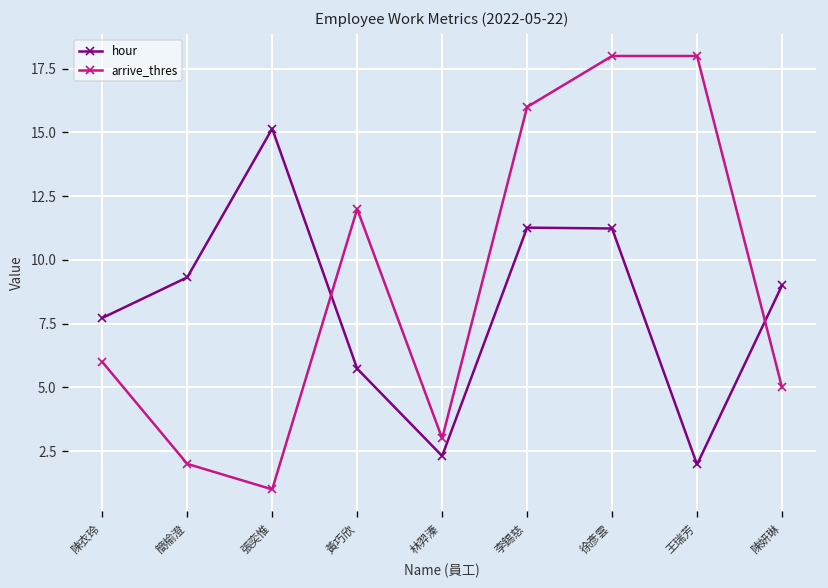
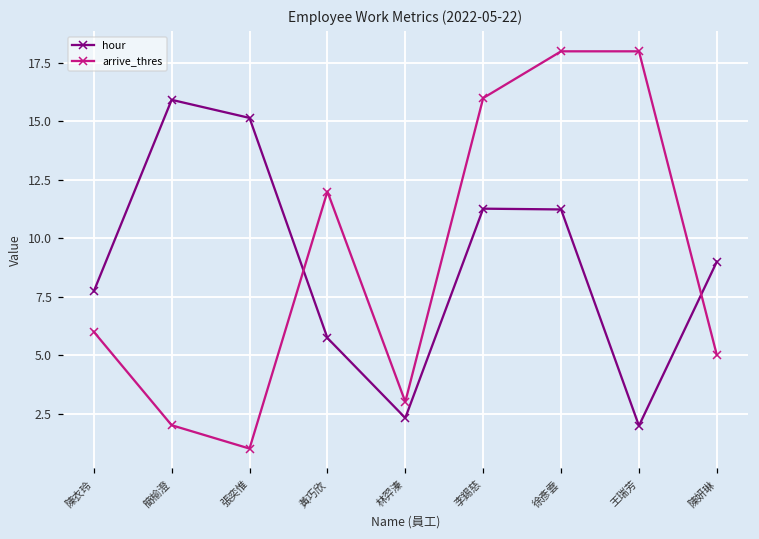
  {
    "hour": {
      "陳衣玲": 7.7,
-     "簡榆澄": 9.3,
+     "簡榆澄": 15.9,
      "張奕惟": 15.2,
      "黃巧欣": 5.7,
      "林羿溱": 2.3,
      "李錫慈": 11.3,
      "徐彥雲": 11.2,
      "王瑞芳": 2.0,
      "陳妍琳": 9.0
    },
    "arrive_thres": {
      "陳衣玲": 6.0,
      "簡榆澄": 2.0,
      "張奕惟": 1.0,
      "黃巧欣": 12.0,
      "林羿溱": 3.0,
      "李錫慈": 16.0,
      "徐彥雲": 18.0,
      "王瑞芳": 18.0,
      "陳妍琳": 5.0
    }
  }
